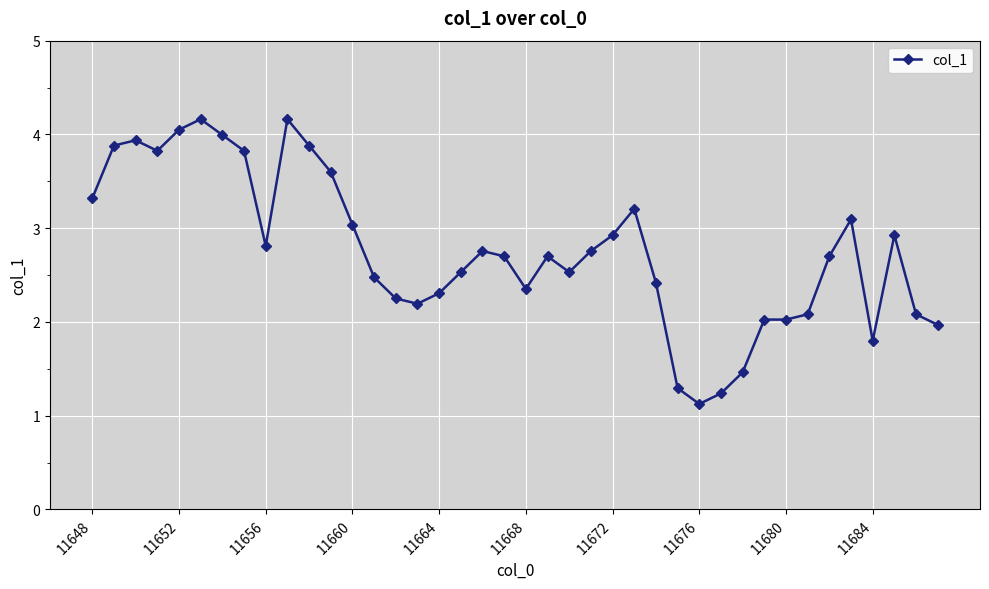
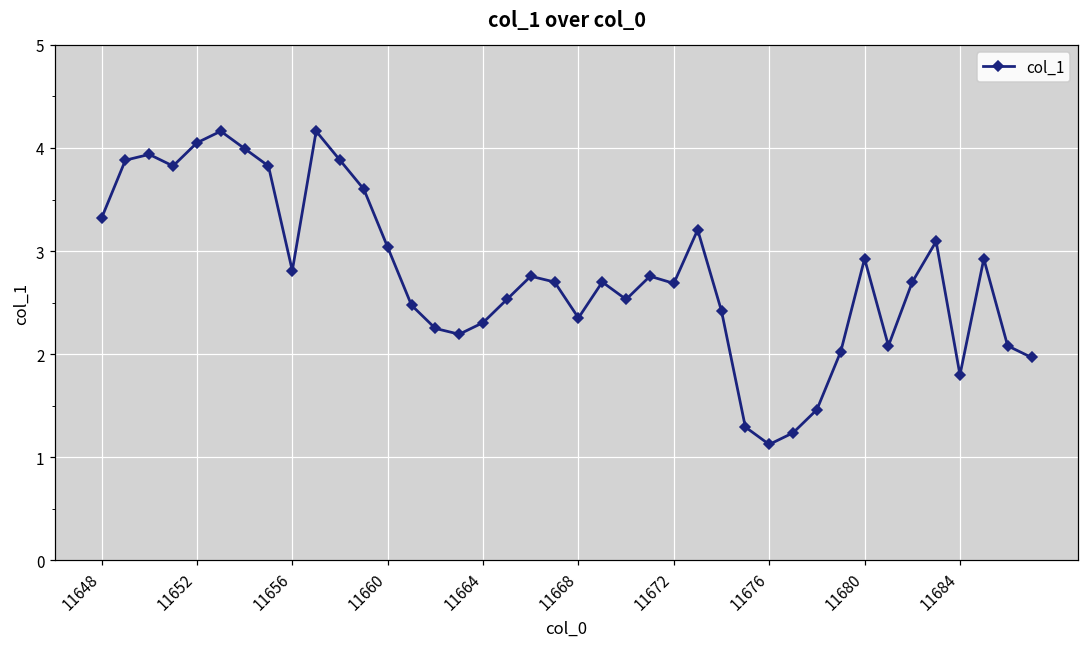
  {
    "11648": 3.3,
    "11652": 4.1,
    "11656": 2.8,
    "11660": 3.0,
    "11664": 2.3,
    "11668": 2.4,
-   "11672": 2.9,
+   "11672": 2.7,
    "11676": 1.1,
-   "11680": 2.0,
+   "11680": 2.9,
    "11684": 1.8
  }
